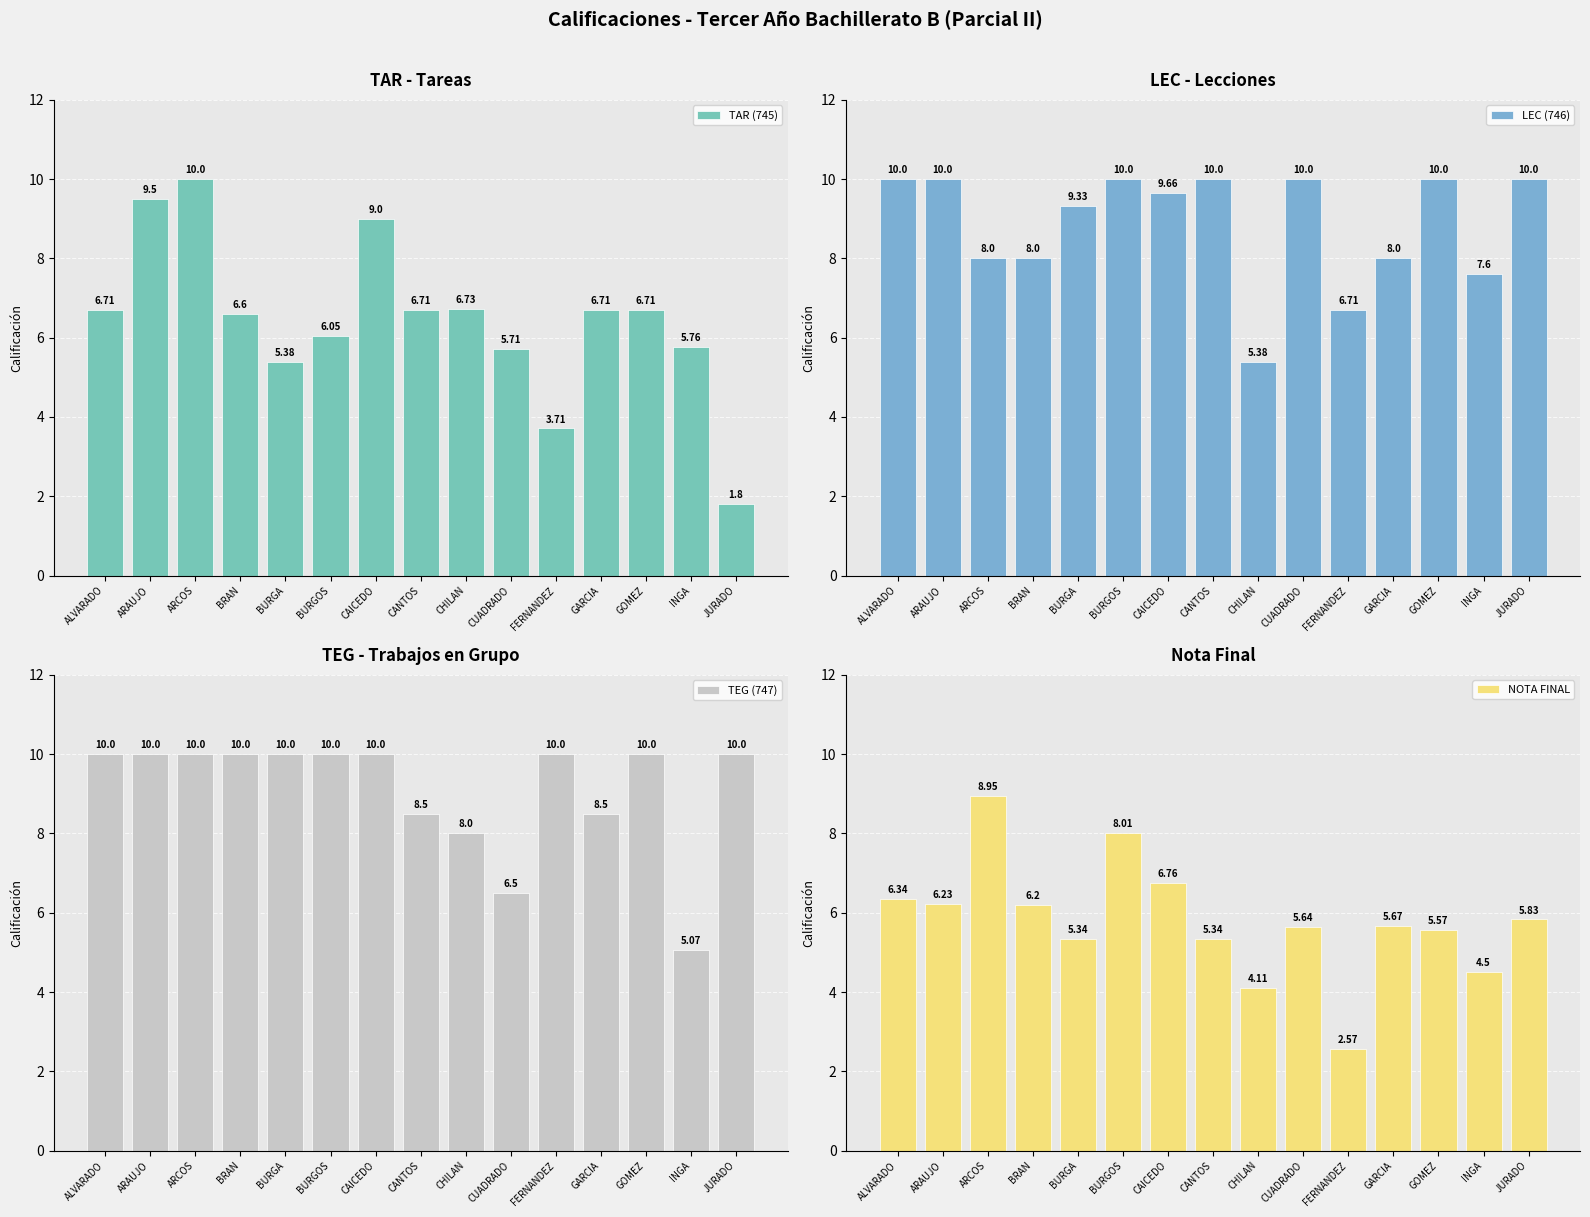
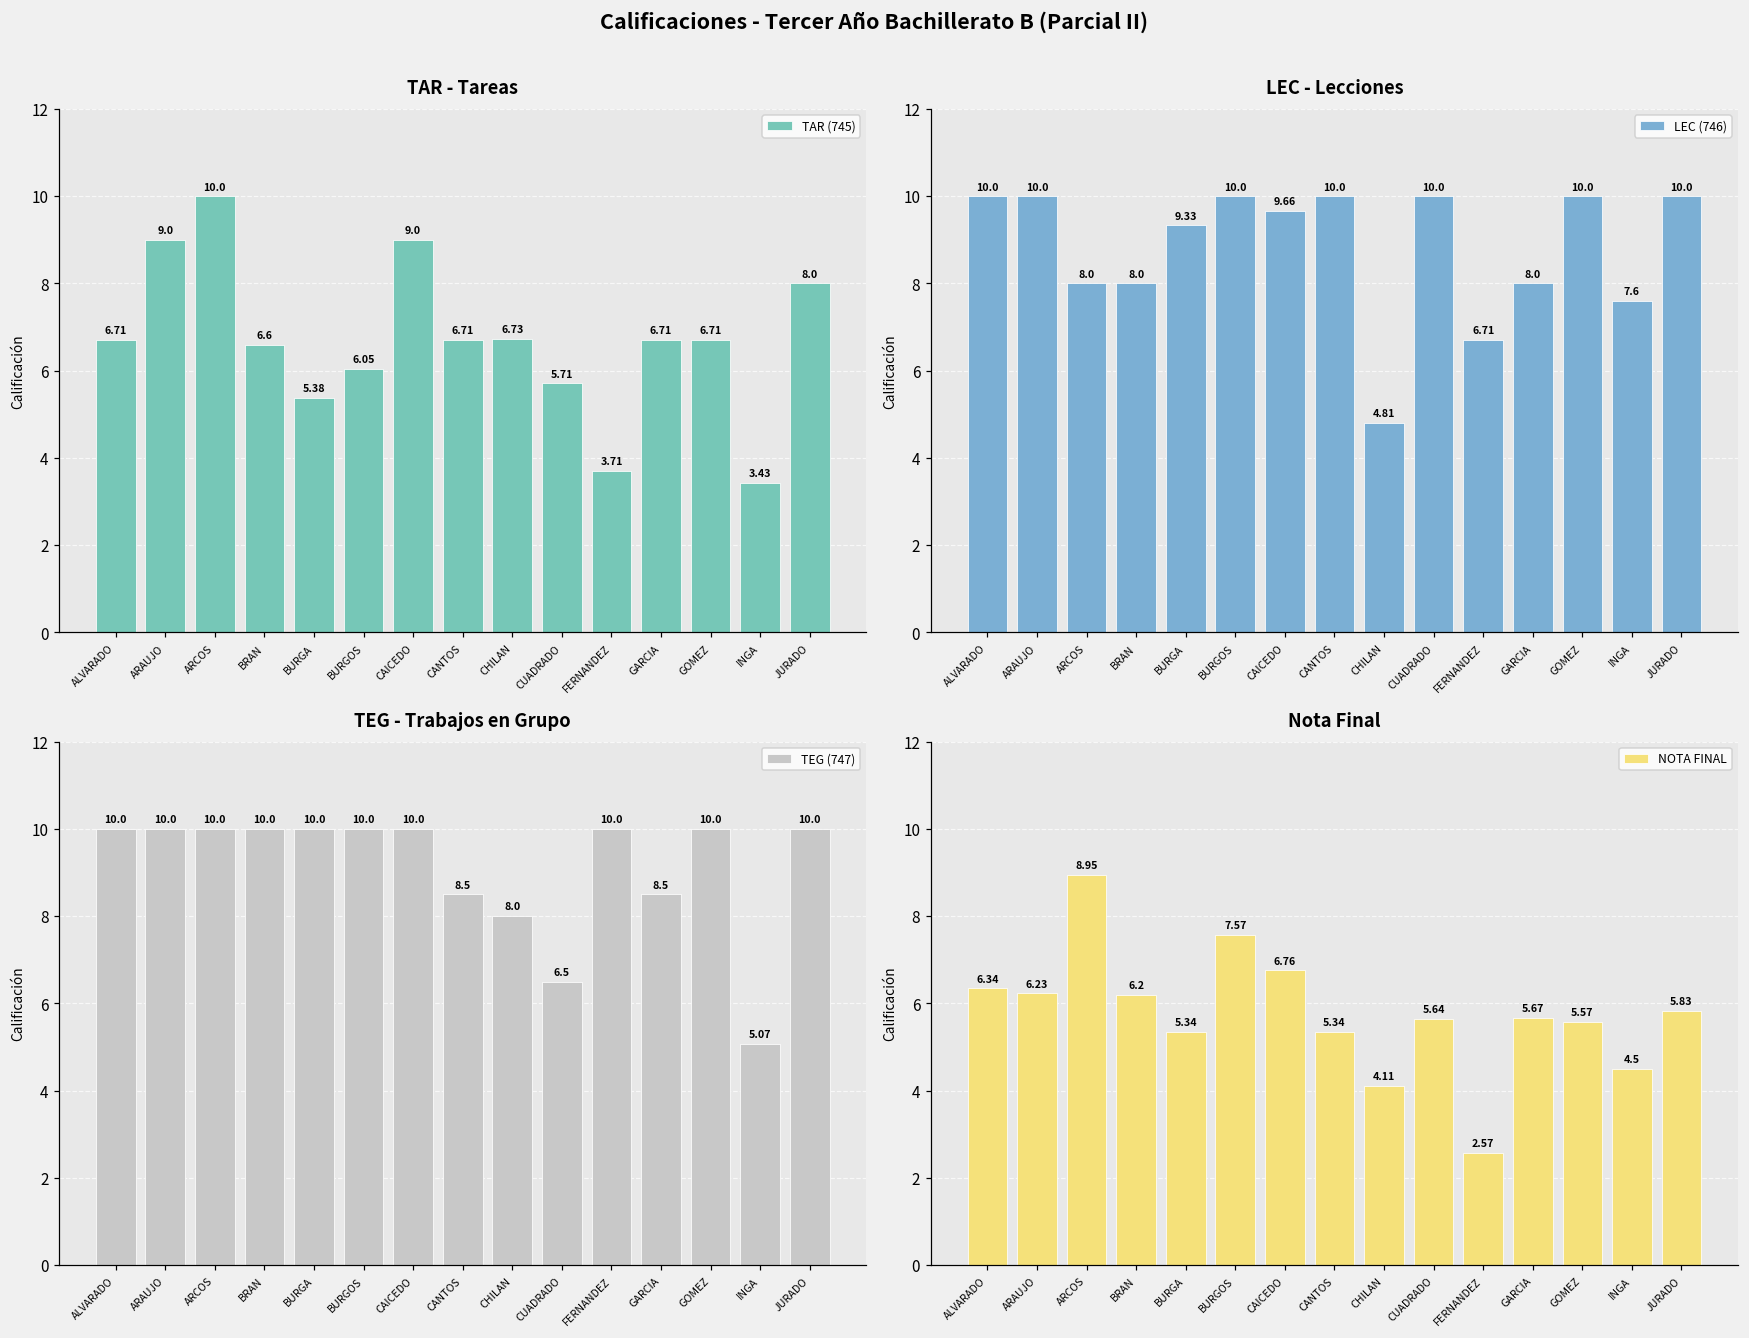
  {
    "TAR - Tareas": {
      "ALVARADO": 6.71,
-     "ARAUJO": 9.5,
+     "ARAUJO": 9.0,
      "ARCOS": 10.0,
      "BRAN": 6.6,
      "BURGA": 5.38,
      "BURGOS": 6.05,
      "CAICEDO": 9.0,
      "CANTOS": 6.71,
      "CHILAN": 6.73,
      "CUADRADO": 5.71,
      "FERNANDEZ": 3.71,
      "GARCIA": 6.71,
      "GOMEZ": 6.71,
-     "INGA": 5.76,
-     "JURADO": 1.8
+     "INGA": 3.43,
+     "JURADO": 8.0
    },
    "LEC - Lecciones": {
      "ALVARADO": 10.0,
      "ARAUJO": 10.0,
      "ARCOS": 8.0,
      "BRAN": 8.0,
      "BURGA": 9.33,
      "BURGOS": 10.0,
      "CAICEDO": 9.66,
      "CANTOS": 10.0,
-     "CHILAN": 5.38,
+     "CHILAN": 4.81,
      "CUADRADO": 10.0,
      "FERNANDEZ": 6.71,
      "GARCIA": 8.0,
      "GOMEZ": 10.0,
      "INGA": 7.6,
      "JURADO": 10.0
    },
    "TEG - Trabajos en Grupo": {
      "ALVARADO": 10.0,
      "ARAUJO": 10.0,
      "ARCOS": 10.0,
      "BRAN": 10.0,
      "BURGA": 10.0,
      "BURGOS": 10.0,
      "CAICEDO": 10.0,
      "CANTOS": 8.5,
      "CHILAN": 8.0,
      "CUADRADO": 6.5,
      "FERNANDEZ": 10.0,
      "GARCIA": 8.5,
      "GOMEZ": 10.0,
      "INGA": 5.07,
      "JURADO": 10.0
    },
    "Nota Final": {
      "ALVARADO": 6.34,
      "ARAUJO": 6.23,
      "ARCOS": 8.95,
      "BRAN": 6.2,
      "BURGA": 5.34,
-     "BURGOS": 8.01,
+     "BURGOS": 7.57,
      "CAICEDO": 6.76,
      "CANTOS": 5.34,
      "CHILAN": 4.11,
      "CUADRADO": 5.64,
      "FERNANDEZ": 2.57,
      "GARCIA": 5.67,
      "GOMEZ": 5.57,
      "INGA": 4.5,
      "JURADO": 5.83
    }
  }
